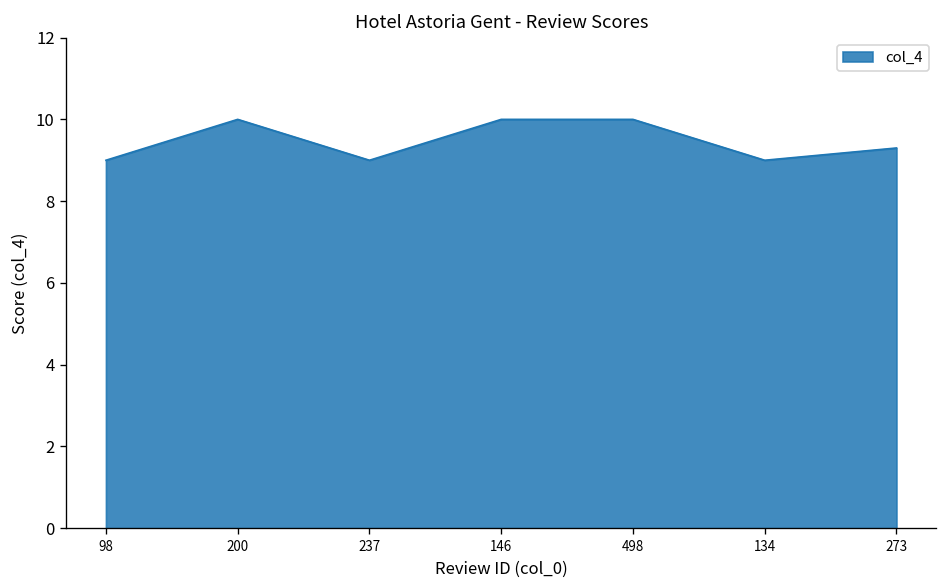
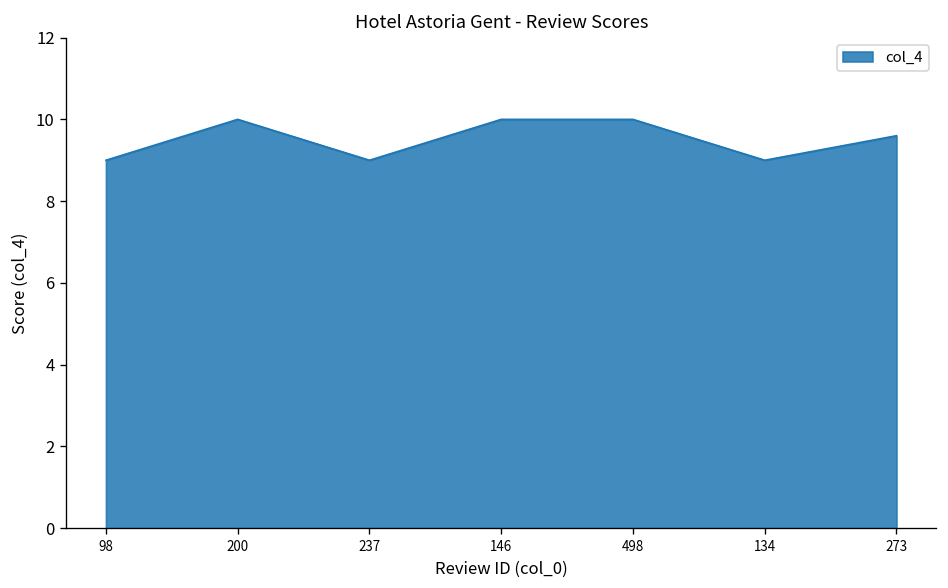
  {
    "98": 9.0,
    "200": 10.0,
    "237": 9.0,
    "146": 10.0,
    "498": 10.0,
    "134": 9.0,
-   "273": 9.3
+   "273": 9.6
  }
